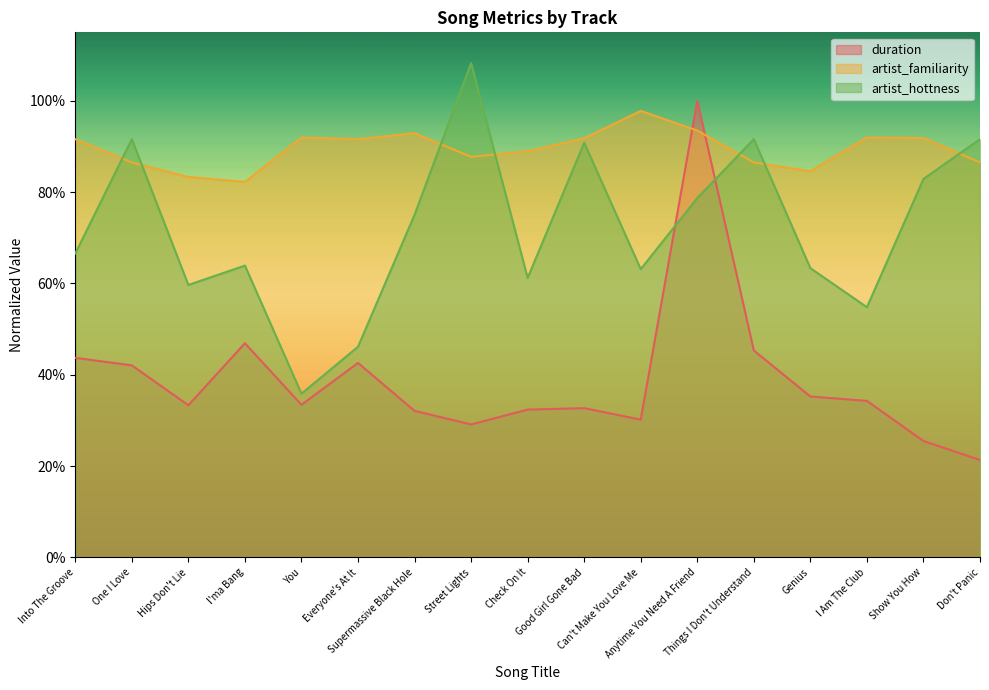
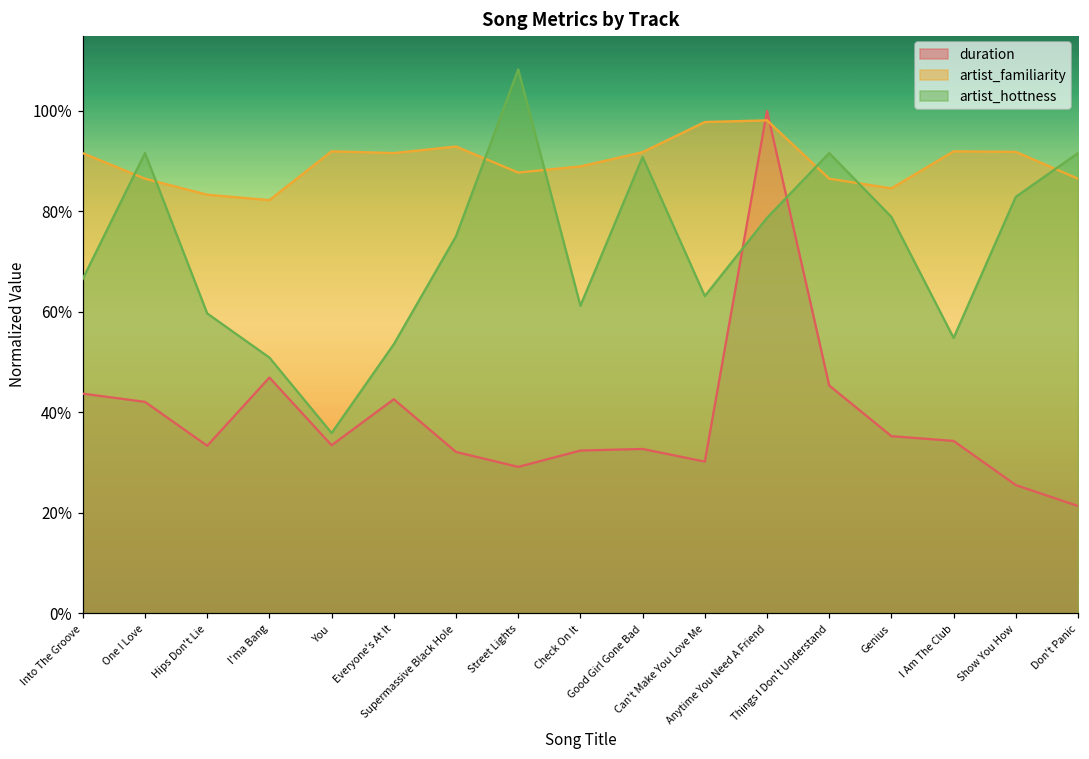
  {
    "duration": {
      "Into The Groove": "44%",
      "One I Love": "42%",
      "Hips Don't Lie": "33%",
      "I'ma Bang": "47%",
      "You": "33%",
      "Everyone's At It": "43%",
      "Supermassive Black Hole": "32%",
      "Street Lights": "29%",
      "Check On It": "32%",
      "Good Girl Gone Bad": "33%",
      "Can't Make You Love Me": "30%",
      "Anytime You Need A Friend": "100%",
      "Things I Don't Understand": "45%",
      "Genius": "35%",
      "I Am The Club": "34%",
      "Show You How": "25%",
      "Don't Panic": "21%"
    },
    "artist_familiarity": {
      "Into The Groove": "92%",
      "One I Love": "87%",
      "Hips Don't Lie": "83%",
      "I'ma Bang": "82%",
      "You": "92%",
      "Everyone's At It": "92%",
      "Supermassive Black Hole": "93%",
      "Street Lights": "88%",
      "Check On It": "89%",
      "Good Girl Gone Bad": "92%",
      "Can't Make You Love Me": "98%",
-     "Anytime You Need A Friend": "93%",
+     "Anytime You Need A Friend": "98%",
      "Things I Don't Understand": "87%",
      "Genius": "85%",
      "I Am The Club": "92%",
      "Show You How": "92%",
      "Don't Panic": "87%"
    },
    "artist_hottness": {
      "Into The Groove": "67%",
      "One I Love": "92%",
      "Hips Don't Lie": "60%",
-     "I'ma Bang": "64%",
+     "I'ma Bang": "51%",
      "You": "36%",
-     "Everyone's At It": "46%",
+     "Everyone's At It": "54%",
      "Supermassive Black Hole": "75%",
      "Street Lights": "108%",
      "Check On It": "61%",
      "Good Girl Gone Bad": "91%",
      "Can't Make You Love Me": "63%",
      "Anytime You Need A Friend": "79%",
      "Things I Don't Understand": "92%",
-     "Genius": "63%",
+     "Genius": "79%",
      "I Am The Club": "55%",
      "Show You How": "83%",
      "Don't Panic": "92%"
    }
  }
